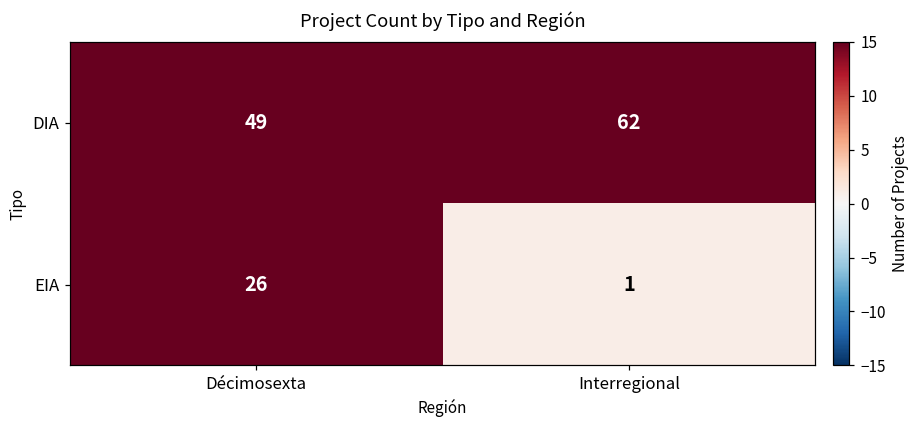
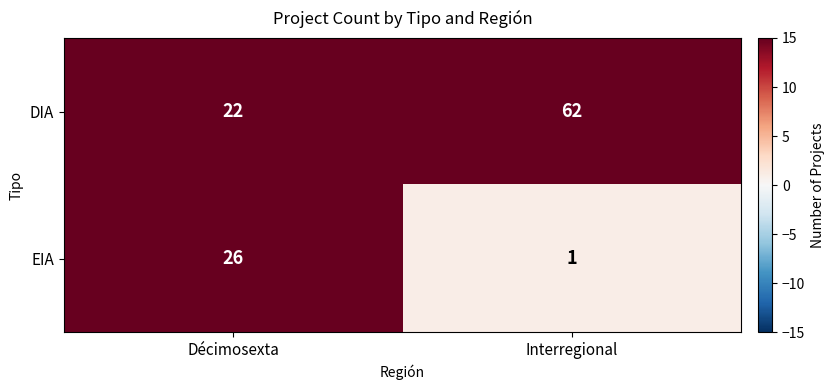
  {
    "DIA": {
-     "Décimosexta": 49,
+     "Décimosexta": 22,
      "Interregional": 62
    },
    "EIA": {
      "Décimosexta": 26,
      "Interregional": 1
    }
  }
